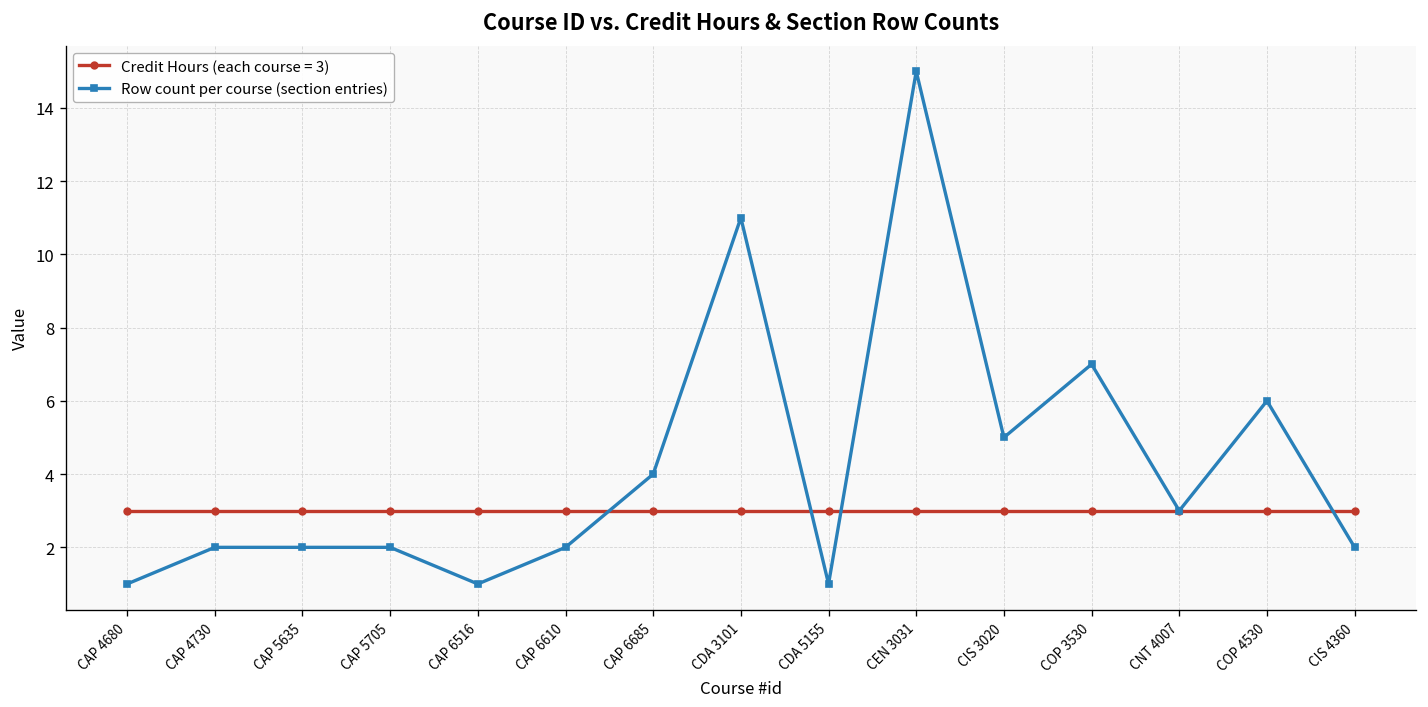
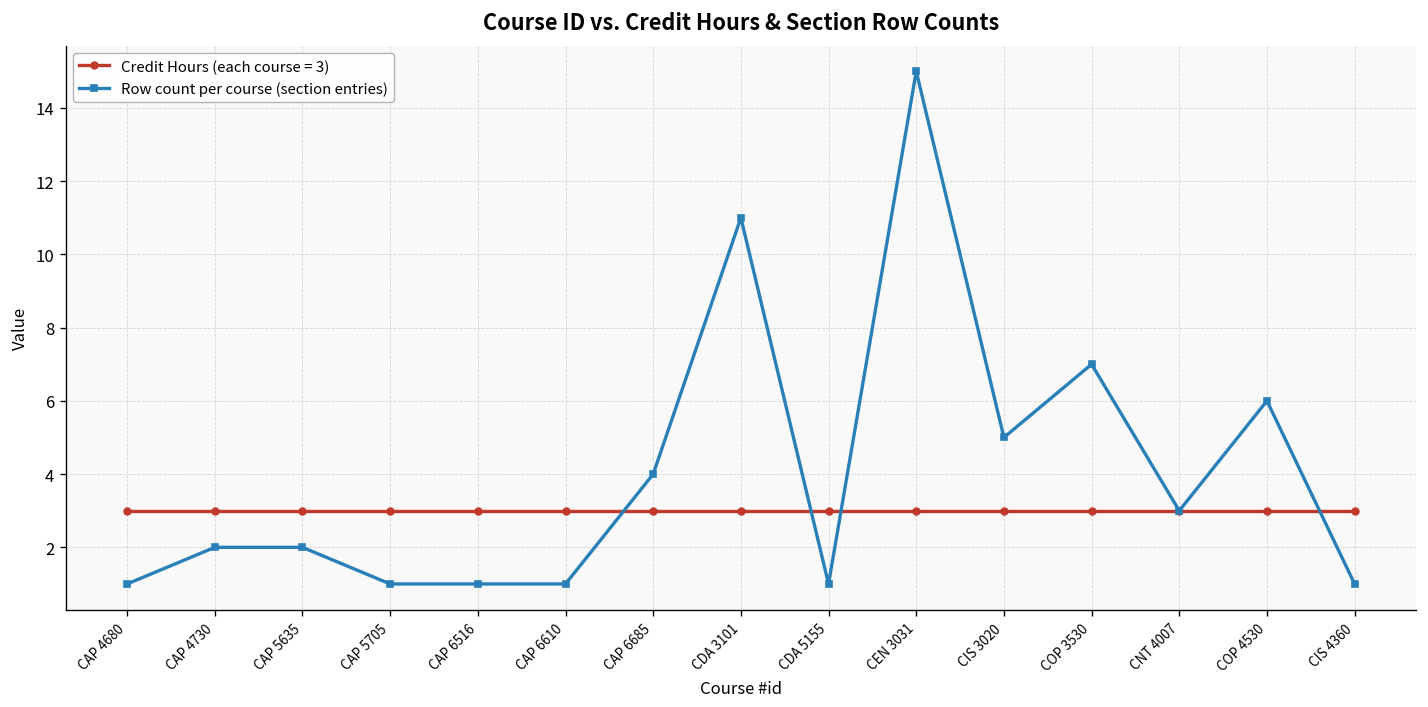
  {
    "Credit Hours (each course = 3)": {
      "CAP 4680": 3,
      "CAP 4730": 3,
      "CAP 5635": 3,
      "CAP 5705": 3,
      "CAP 6516": 3,
      "CAP 6610": 3,
      "CAP 6685": 3,
      "CDA 3101": 3,
      "CDA 5155": 3,
      "CEN 3031": 3,
      "CIS 3020": 3,
      "COP 3530": 3,
      "COP 4530": 3,
      "CIS 4360": 3
    },
    "Row count per course (section entries)": {
      "CAP 4680": 1,
      "CAP 4730": 2,
      "CAP 5635": 2,
-     "CAP 5705": 2,
+     "CAP 5705": 1,
      "CAP 6516": 1,
-     "CAP 6610": 2,
+     "CAP 6610": 1,
      "CAP 6685": 4,
      "CDA 3101": 11,
      "CDA 5155": 1,
      "CEN 3031": 15,
      "CIS 3020": 5,
      "COP 3530": 7,
      "COP 4530": 6,
-     "CIS 4360": 2
+     "CIS 4360": 1
    }
  }
